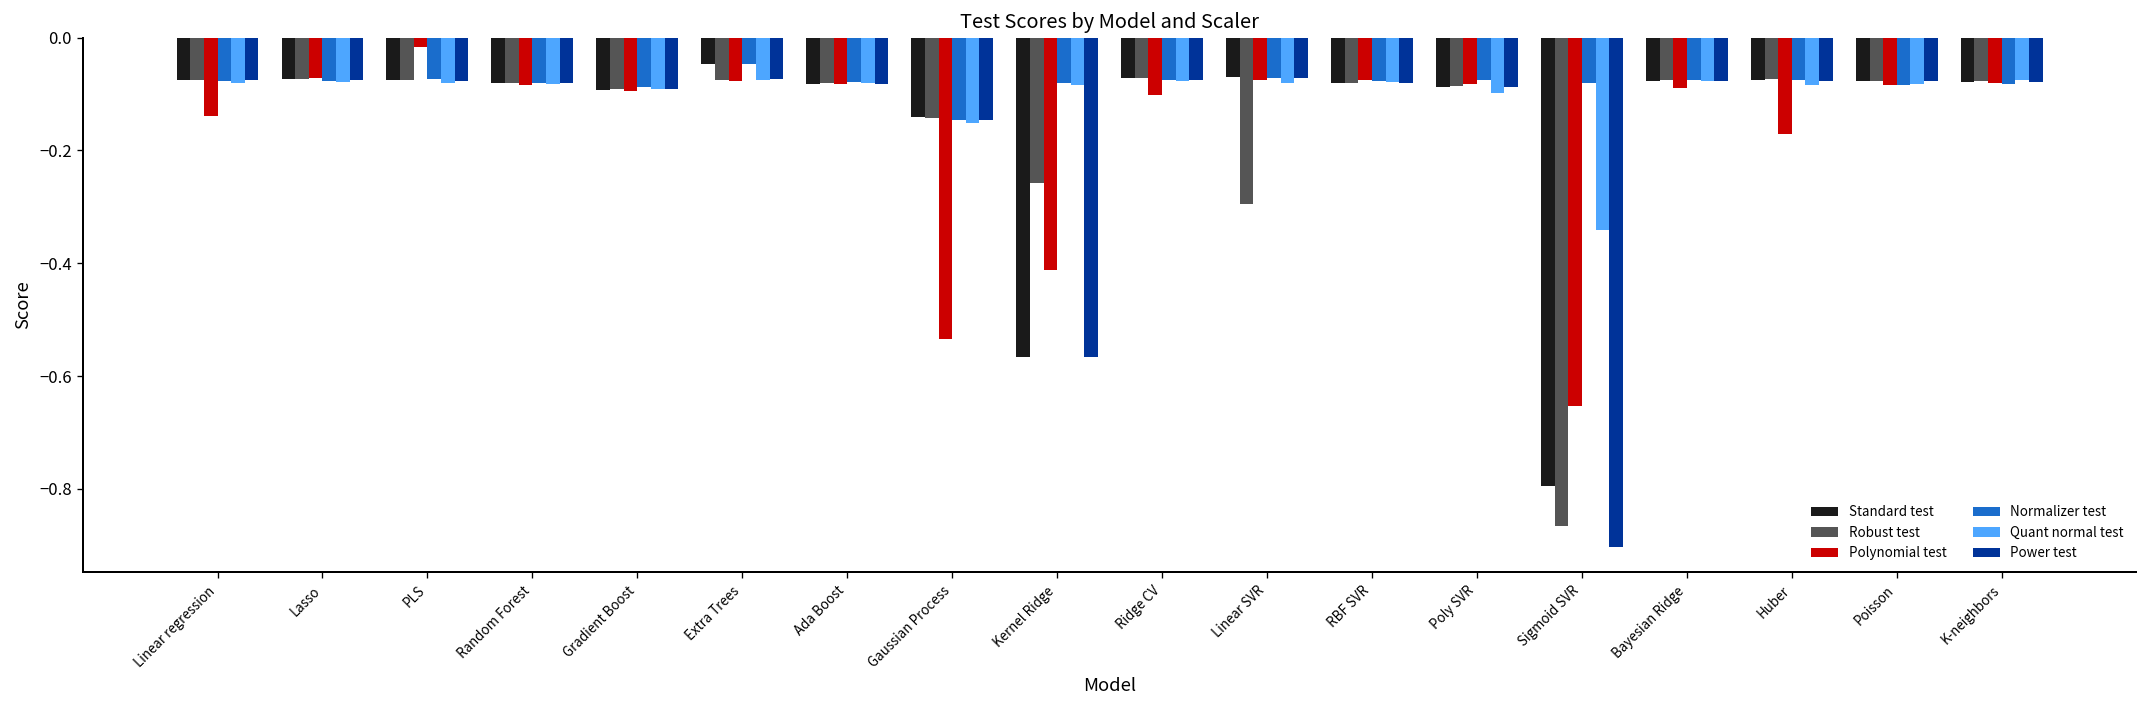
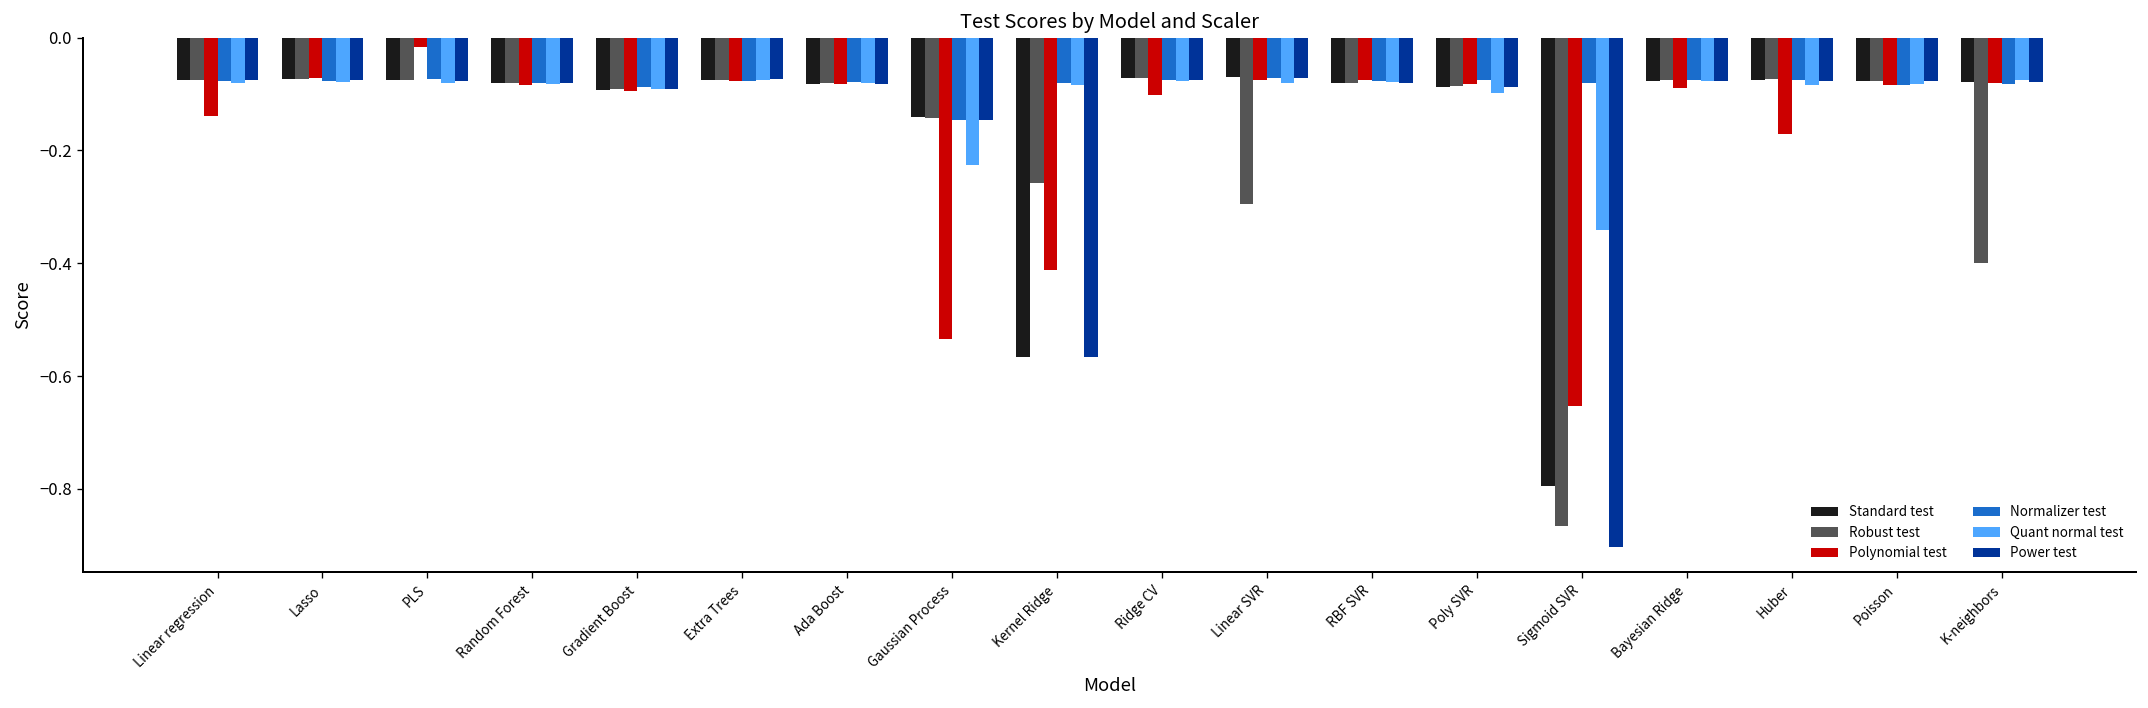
  {
    "Standard test": {
      "Linear regression": -0.07,
      "Lasso": -0.07,
      "PLS": -0.08,
      "Random Forest": -0.08,
      "Gradient Boost": -0.09,
-     "Extra Trees": -0.05,
+     "Extra Trees": -0.08,
      "Ada Boost": -0.08,
      "Gaussian Process": -0.14,
      "Kernel Ridge": -0.57,
      "Ridge CV": -0.07,
      "Linear SVR": -0.07,
      "RBF SVR": -0.08,
      "Poly SVR": -0.09,
      "Sigmoid SVR": -0.80,
      "Bayesian Ridge": -0.08,
      "Huber": -0.07,
      "Poisson": -0.08,
      "K-neighbors": -0.08
    },
    "Robust test": {
      "Linear regression": -0.07,
      "Lasso": -0.07,
      "PLS": -0.08,
      "Random Forest": -0.08,
      "Gradient Boost": -0.09,
      "Extra Trees": -0.08,
      "Ada Boost": -0.08,
      "Gaussian Process": -0.14,
      "Kernel Ridge": -0.26,
      "Ridge CV": -0.07,
      "Linear SVR": -0.30,
      "RBF SVR": -0.08,
      "Poly SVR": -0.09,
      "Sigmoid SVR": -0.87,
      "Bayesian Ridge": -0.08,
      "Huber": -0.07,
      "Poisson": -0.08,
-     "K-neighbors": -0.08
+     "K-neighbors": -0.40
    },
    "Polynomial test": {
      "Linear regression": -0.14,
      "Lasso": -0.07,
      "PLS": -0.02,
      "Random Forest": -0.08,
      "Gradient Boost": -0.09,
      "Extra Trees": -0.08,
      "Ada Boost": -0.08,
      "Gaussian Process": -0.53,
      "Kernel Ridge": -0.41,
      "Ridge CV": -0.10,
      "Linear SVR": -0.08,
      "RBF SVR": -0.08,
      "Poly SVR": -0.08,
      "Sigmoid SVR": -0.65,
      "Bayesian Ridge": -0.09,
      "Huber": -0.17,
      "Poisson": -0.08,
      "K-neighbors": -0.08
    },
    "Normalizer test": {
      "Linear regression": -0.08,
      "Lasso": -0.08,
      "PLS": -0.07,
      "Random Forest": -0.08,
      "Gradient Boost": -0.09,
-     "Extra Trees": -0.05,
+     "Extra Trees": -0.08,
      "Ada Boost": -0.08,
      "Gaussian Process": -0.15,
      "Kernel Ridge": -0.08,
      "Ridge CV": -0.08,
      "Linear SVR": -0.07,
      "RBF SVR": -0.08,
      "Poly SVR": -0.08,
      "Sigmoid SVR": -0.08,
      "Bayesian Ridge": -0.08,
      "Huber": -0.08,
      "Poisson": -0.08,
      "K-neighbors": -0.08
    },
    "Quant normal test": {
      "Linear regression": -0.08,
      "Lasso": -0.08,
      "PLS": -0.08,
      "Random Forest": -0.08,
      "Gradient Boost": -0.09,
      "Extra Trees": -0.07,
      "Ada Boost": -0.08,
-     "Gaussian Process": -0.15,
+     "Gaussian Process": -0.23,
      "Kernel Ridge": -0.08,
      "Ridge CV": -0.08,
      "Linear SVR": -0.08,
      "RBF SVR": -0.08,
      "Poly SVR": -0.10,
      "Sigmoid SVR": -0.34,
      "Bayesian Ridge": -0.08,
      "Huber": -0.08,
      "Poisson": -0.08,
      "K-neighbors": -0.08
    },
    "Power test": {
      "Linear regression": -0.08,
      "Lasso": -0.08,
      "PLS": -0.08,
      "Random Forest": -0.08,
      "Gradient Boost": -0.09,
      "Extra Trees": -0.07,
      "Ada Boost": -0.08,
      "Gaussian Process": -0.15,
      "Kernel Ridge": -0.57,
      "Ridge CV": -0.07,
      "Linear SVR": -0.07,
      "RBF SVR": -0.08,
      "Poly SVR": -0.09,
      "Sigmoid SVR": -0.90,
      "Bayesian Ridge": -0.08,
      "Huber": -0.08,
      "Poisson": -0.08,
      "K-neighbors": -0.08
    }
  }
